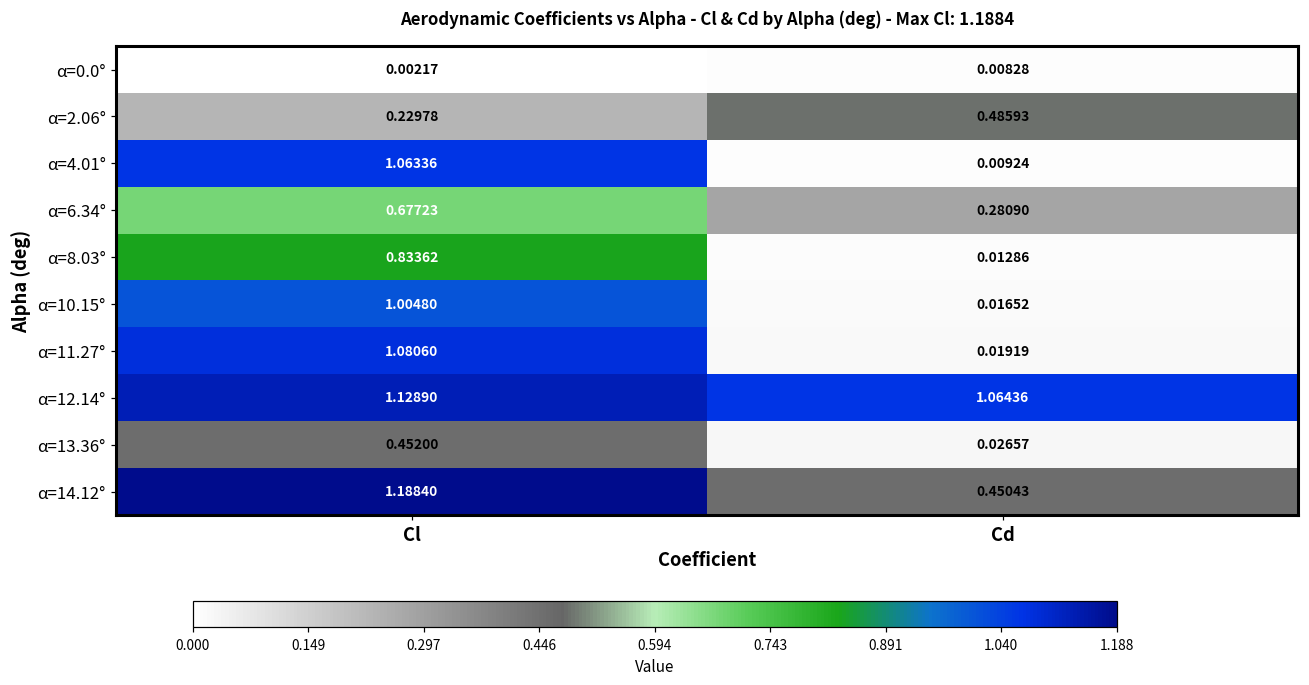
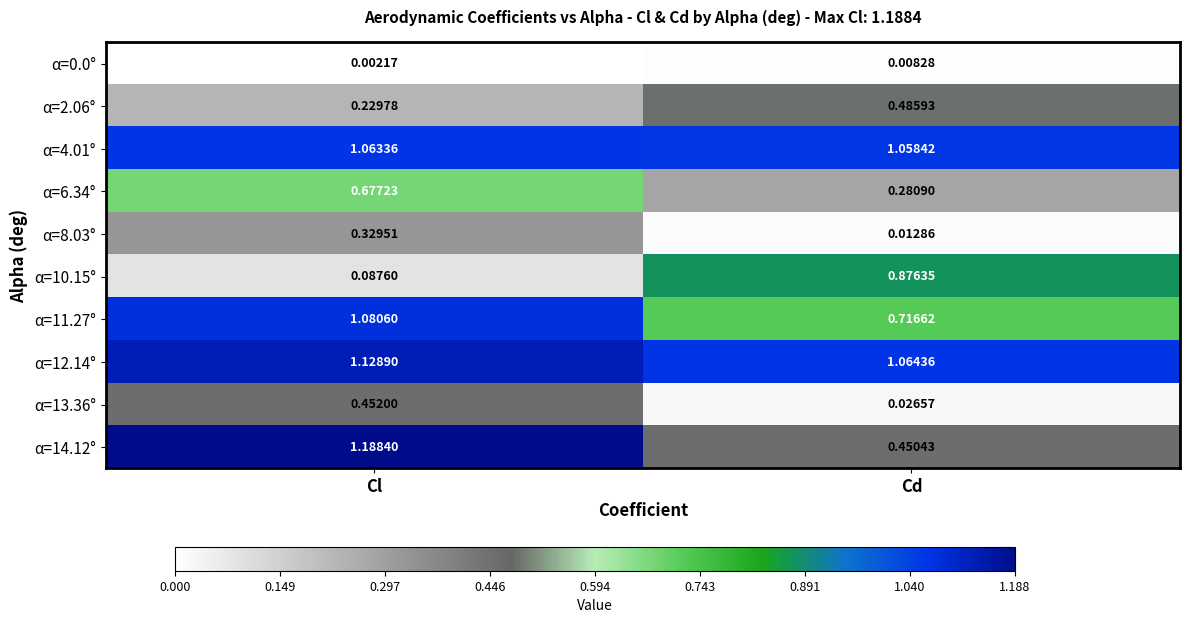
  {
    "α=0.0°": {
      "Cl": 0.00217,
      "Cd": 0.00828
    },
    "α=2.06°": {
      "Cl": 0.22978,
      "Cd": 0.48593
    },
    "α=4.01°": {
      "Cl": 1.06336,
-     "Cd": 0.00924
+     "Cd": 1.05842
    },
    "α=6.34°": {
      "Cl": 0.67723,
      "Cd": 0.28090
    },
    "α=8.03°": {
-     "Cl": 0.83362,
+     "Cl": 0.32951,
      "Cd": 0.01286
    },
    "α=10.15°": {
-     "Cl": 1.00480,
-     "Cd": 0.01652
+     "Cl": 0.08760,
+     "Cd": 0.87635
    },
    "α=11.27°": {
      "Cl": 1.08060,
-     "Cd": 0.01919
+     "Cd": 0.71662
    },
    "α=12.14°": {
      "Cl": 1.12890,
      "Cd": 1.06436
    },
    "α=13.36°": {
      "Cl": 0.45200,
      "Cd": 0.02657
    },
    "α=14.12°": {
      "Cl": 1.18840,
      "Cd": 0.45043
    }
  }
